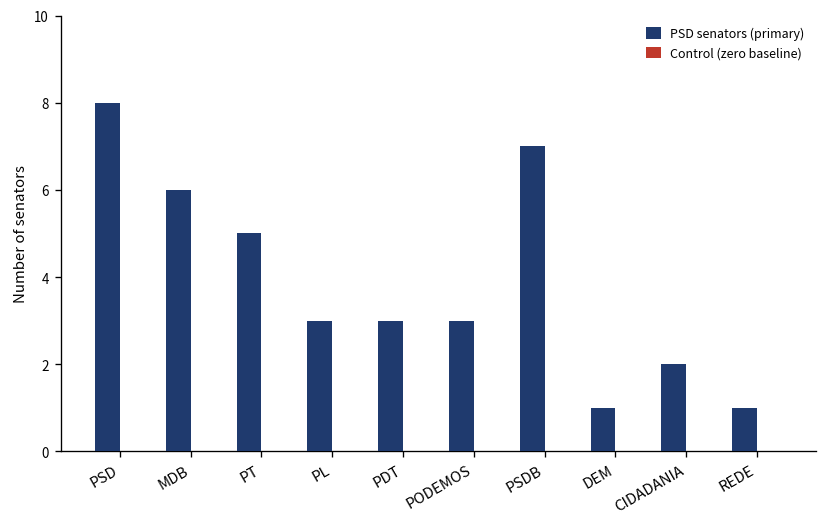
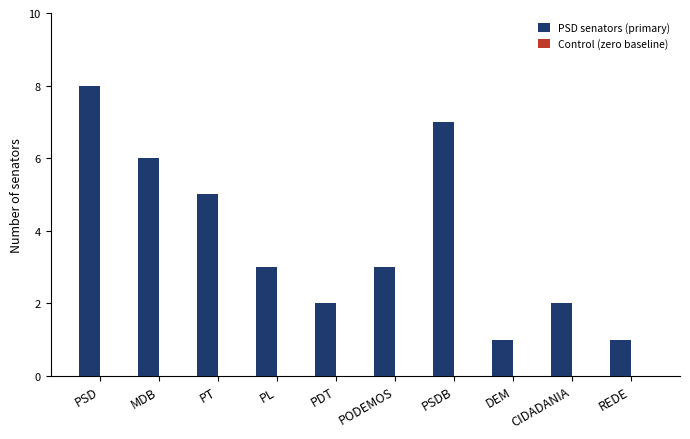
  {
    "PSD senators (primary)": {
      "PSD": 8,
      "MDB": 6,
      "PT": 5,
      "PL": 3,
-     "PDT": 3,
+     "PDT": 2,
      "PODEMOS": 3,
      "PSDB": 7,
      "DEM": 1,
      "CIDADANIA": 2,
      "REDE": 1
    },
    "Control (zero baseline)": {
      "PSD": 0,
      "MDB": 0,
      "PT": 0,
      "PL": 0,
      "PDT": 0,
      "PODEMOS": 0,
      "PSDB": 0,
      "DEM": 0,
      "CIDADANIA": 0,
      "REDE": 0
    }
  }
